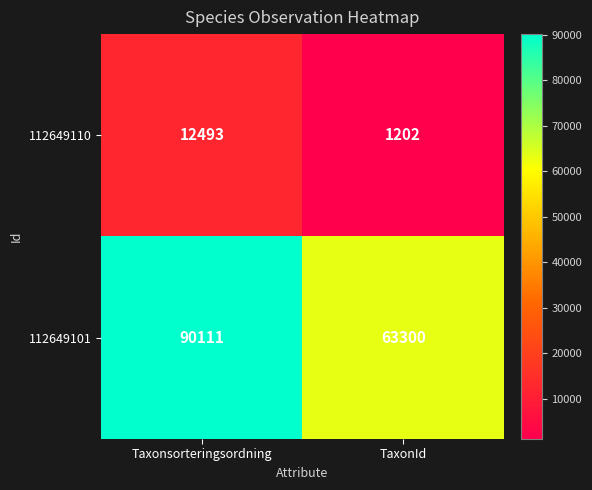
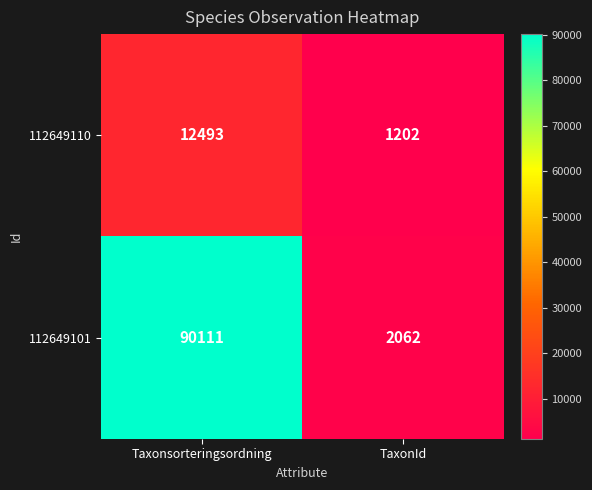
  {
    "112649110": {
      "Taxonsorteringsordning": 12493,
      "TaxonId": 1202
    },
    "112649101": {
      "Taxonsorteringsordning": 90111,
-     "TaxonId": 63300
+     "TaxonId": 2062
    }
  }
